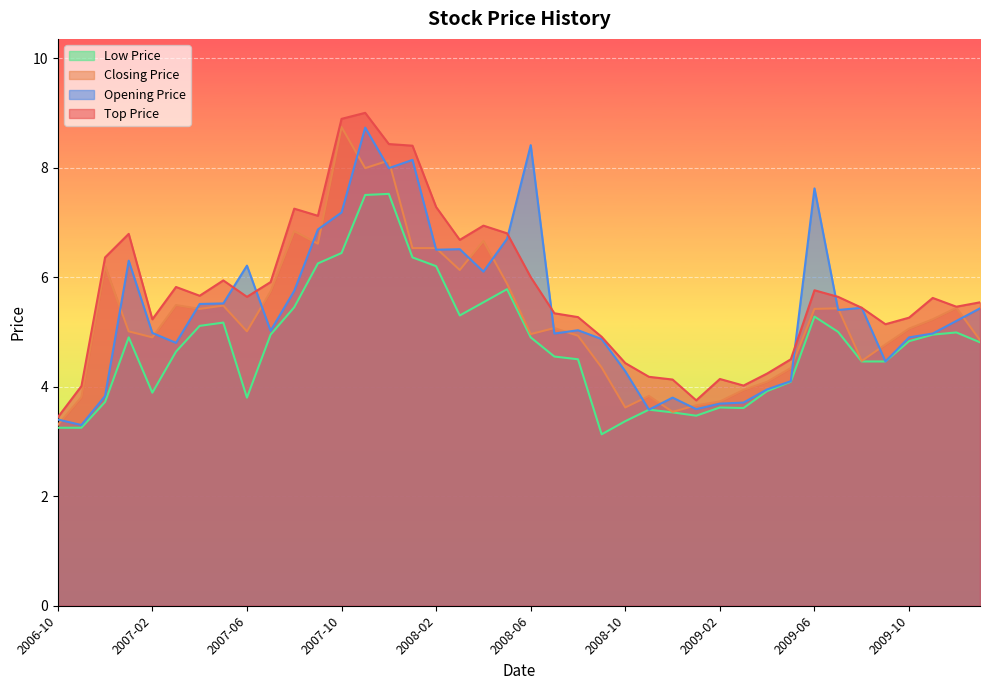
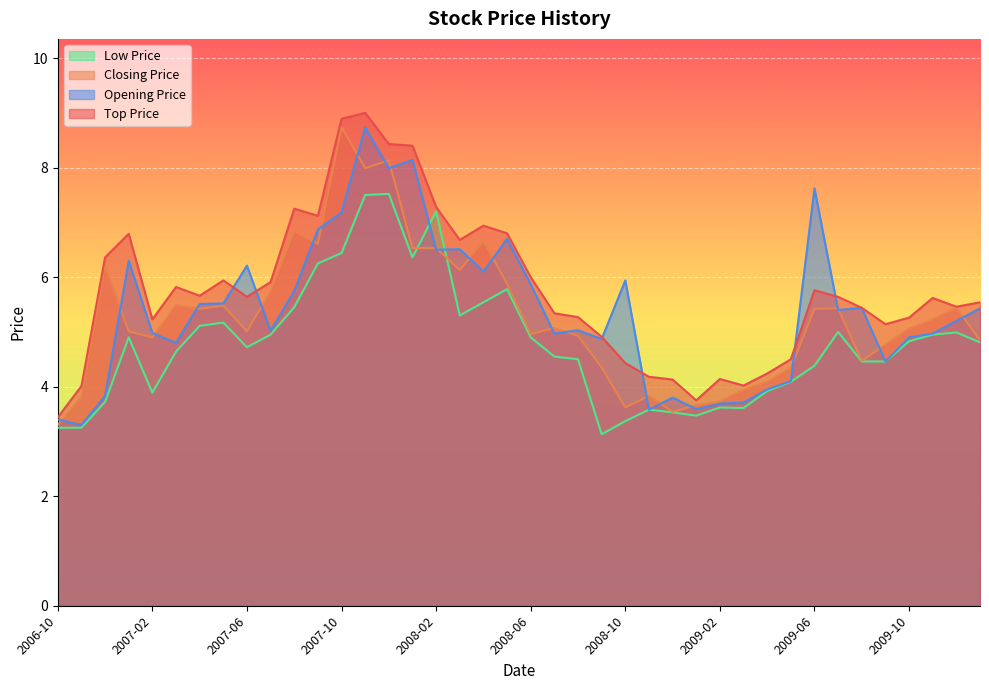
  {
    "Low Price": {
      "2006-10": 3.3,
      "2007-02": 3.9,
-     "2007-06": 3.8,
+     "2007-06": 4.7,
      "2007-10": 6.4,
-     "2008-02": 6.2,
+     "2008-02": 7.2,
      "2008-06": 4.9,
      "2008-10": 3.4,
      "2009-02": 3.6,
-     "2009-06": 5.3,
+     "2009-06": 4.4,
      "2009-10": 4.8
    },
    "Opening Price": {
      "2007-02": 5.0,
      "2007-06": 6.2,
      "2007-10": 7.2,
-     "2008-06": 8.4,
-     "2008-10": 4.3,
+     "2008-06": 5.9,
+     "2008-10": 5.9,
      "2009-06": 7.6,
      "2009-10": 4.9
    }
  }
